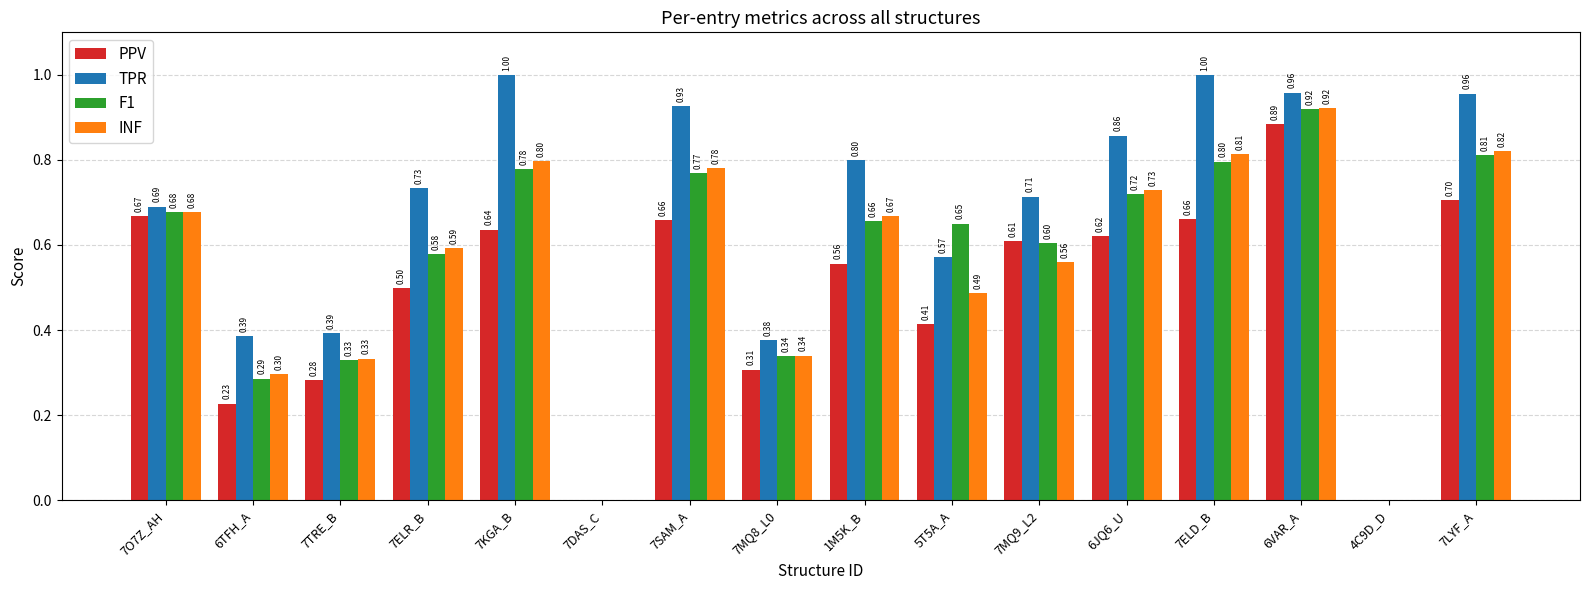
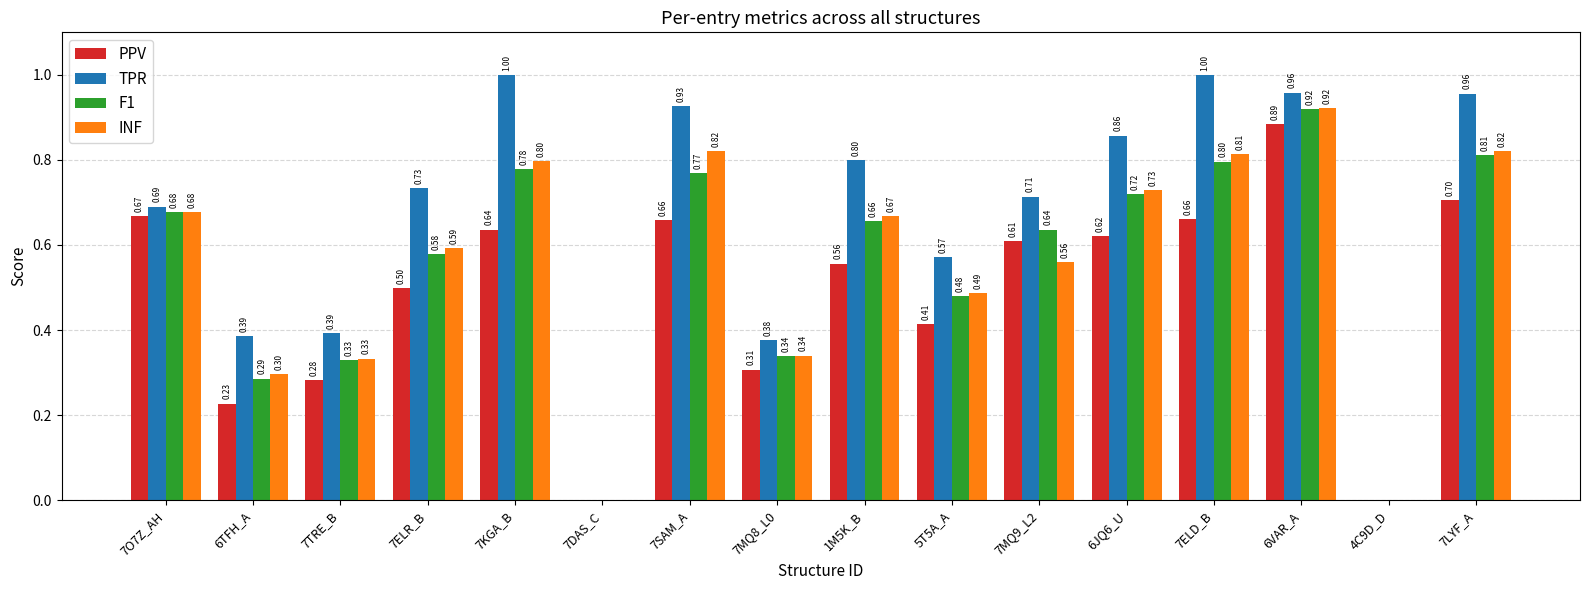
  {
    "PPV": {
      "7O7Z_AH": 0.67,
      "6TFH_A": 0.23,
      "7TRE_B": 0.28,
      "7ELR_B": 0.50,
      "7KGA_B": 0.64,
      "7SAM_A": 0.66,
      "7MQ8_L0": 0.31,
      "1M5K_B": 0.56,
      "5T5A_A": 0.41,
      "7MQ9_L2": 0.61,
      "6JQ6_U": 0.62,
      "7ELD_B": 0.66,
      "6VAR_A": 0.89,
      "7LYF_A": 0.70
    },
    "TPR": {
      "7O7Z_AH": 0.69,
      "6TFH_A": 0.39,
      "7TRE_B": 0.39,
      "7ELR_B": 0.73,
      "7KGA_B": 1.00,
      "7SAM_A": 0.93,
      "7MQ8_L0": 0.38,
      "1M5K_B": 0.80,
      "5T5A_A": 0.57,
      "7MQ9_L2": 0.71,
      "6JQ6_U": 0.86,
      "7ELD_B": 1.00,
      "6VAR_A": 0.96,
      "7LYF_A": 0.96
    },
    "F1": {
      "7O7Z_AH": 0.68,
      "6TFH_A": 0.29,
      "7TRE_B": 0.33,
      "7ELR_B": 0.58,
      "7KGA_B": 0.78,
      "7SAM_A": 0.77,
      "7MQ8_L0": 0.34,
      "1M5K_B": 0.66,
-     "5T5A_A": 0.65,
-     "7MQ9_L2": 0.60,
+     "5T5A_A": 0.48,
+     "7MQ9_L2": 0.64,
      "6JQ6_U": 0.72,
      "7ELD_B": 0.80,
      "6VAR_A": 0.92,
      "7LYF_A": 0.81
    },
    "INF": {
      "7O7Z_AH": 0.68,
      "6TFH_A": 0.30,
      "7TRE_B": 0.33,
      "7ELR_B": 0.59,
      "7KGA_B": 0.80,
-     "7SAM_A": 0.78,
+     "7SAM_A": 0.82,
      "7MQ8_L0": 0.34,
      "1M5K_B": 0.67,
      "5T5A_A": 0.49,
      "7MQ9_L2": 0.56,
      "6JQ6_U": 0.73,
      "7ELD_B": 0.81,
      "6VAR_A": 0.92,
      "7LYF_A": 0.82
    }
  }
